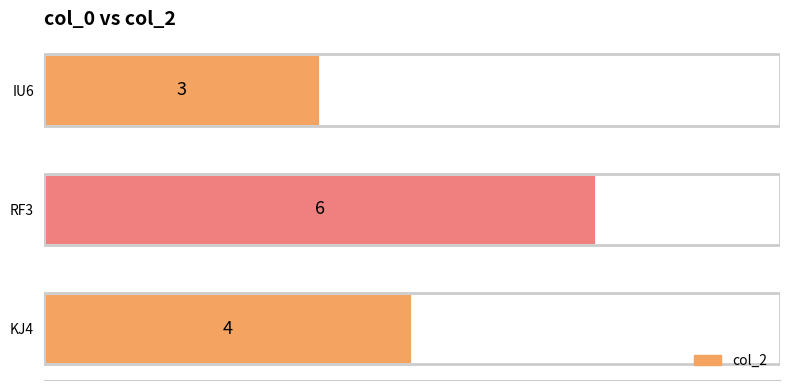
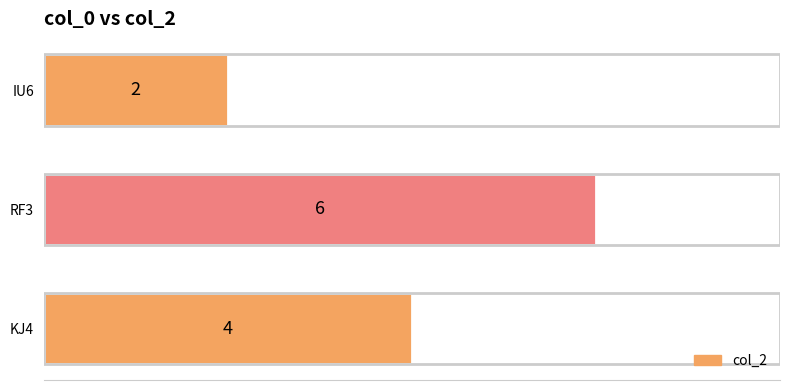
  {
-   "IU6": 3,
+   "IU6": 2,
    "RF3": 6,
    "KJ4": 4
  }
